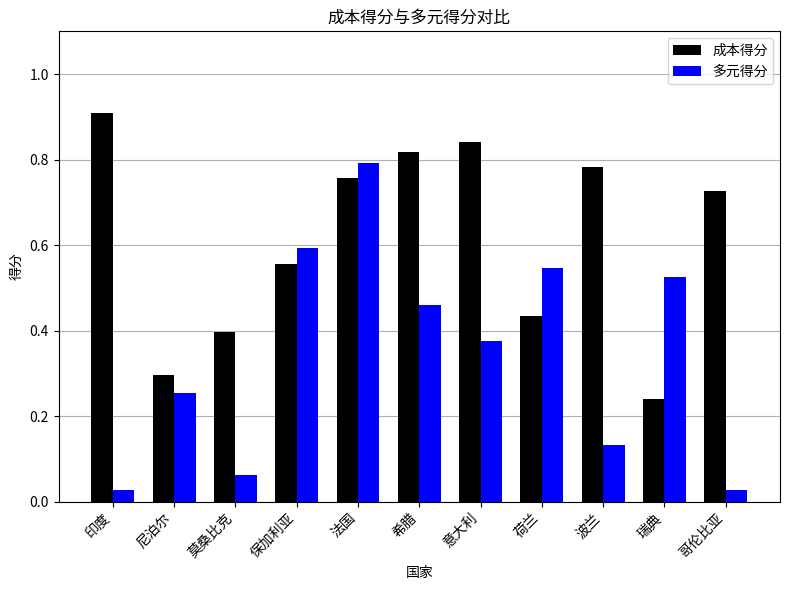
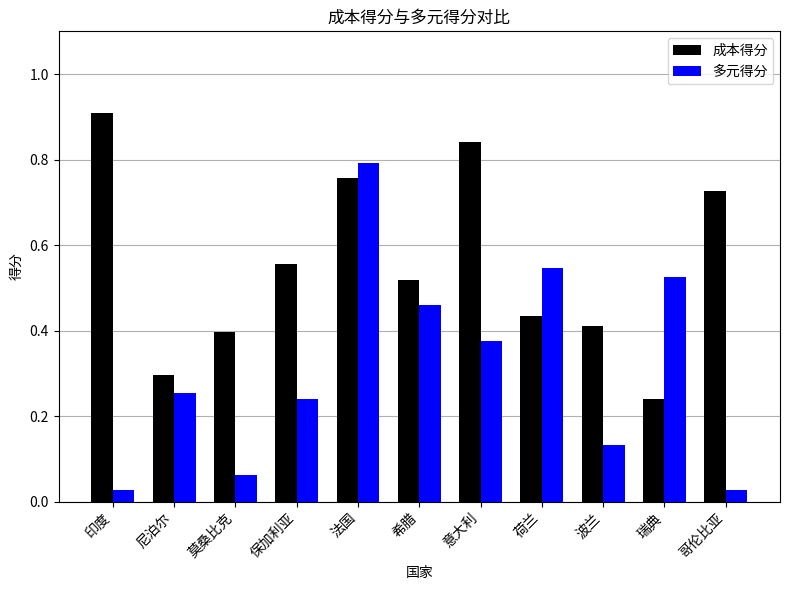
  {
    "成本得分": {
      "印度": 0.91,
      "尼泊尔": 0.30,
      "莫桑比克": 0.40,
      "保加利亚": 0.55,
      "法国": 0.76,
-     "希腊": 0.82,
+     "希腊": 0.52,
      "意大利": 0.84,
      "荷兰": 0.43,
-     "波兰": 0.78,
+     "波兰": 0.41,
      "瑞典": 0.24,
      "哥伦比亚": 0.73
    },
    "多元得分": {
      "印度": 0.03,
      "尼泊尔": 0.25,
      "莫桑比克": 0.06,
-     "保加利亚": 0.59,
+     "保加利亚": 0.24,
      "法国": 0.79,
      "希腊": 0.46,
      "意大利": 0.38,
      "荷兰": 0.55,
      "波兰": 0.13,
      "瑞典": 0.53,
      "哥伦比亚": 0.03
    }
  }
